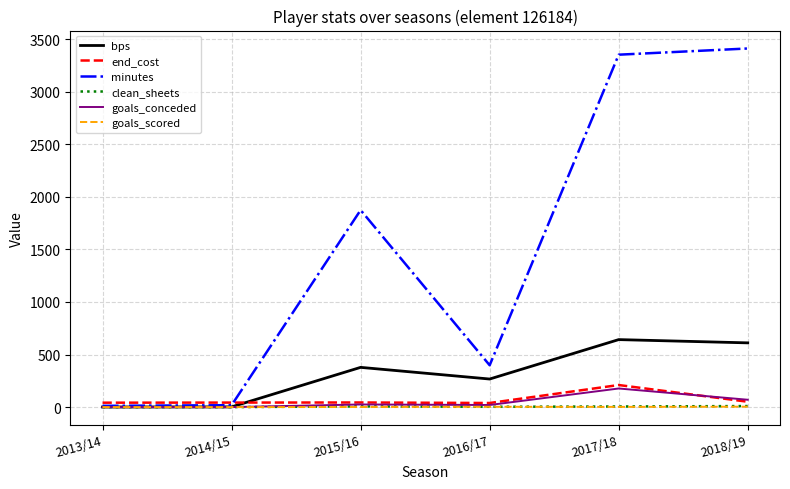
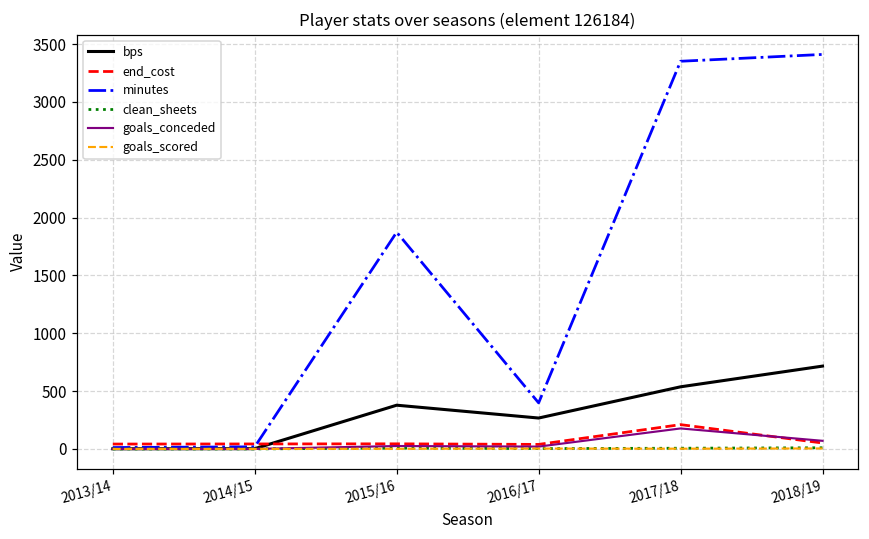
  {
    "bps": {
      "2015/16": 380,
      "2016/17": 270,
-     "2017/18": 640,
-     "2018/19": 610
+     "2017/18": 540,
+     "2018/19": 720
    },
    "end_cost": {
      "2013/14": 40,
      "2014/15": 40,
      "2017/18": 210
    },
    "minutes": {
      "2015/16": 1870,
      "2016/17": 400,
      "2017/18": 3350,
      "2018/19": 3410
    },
    "goals_conceded": {
      "2017/18": 180
    }
  }
